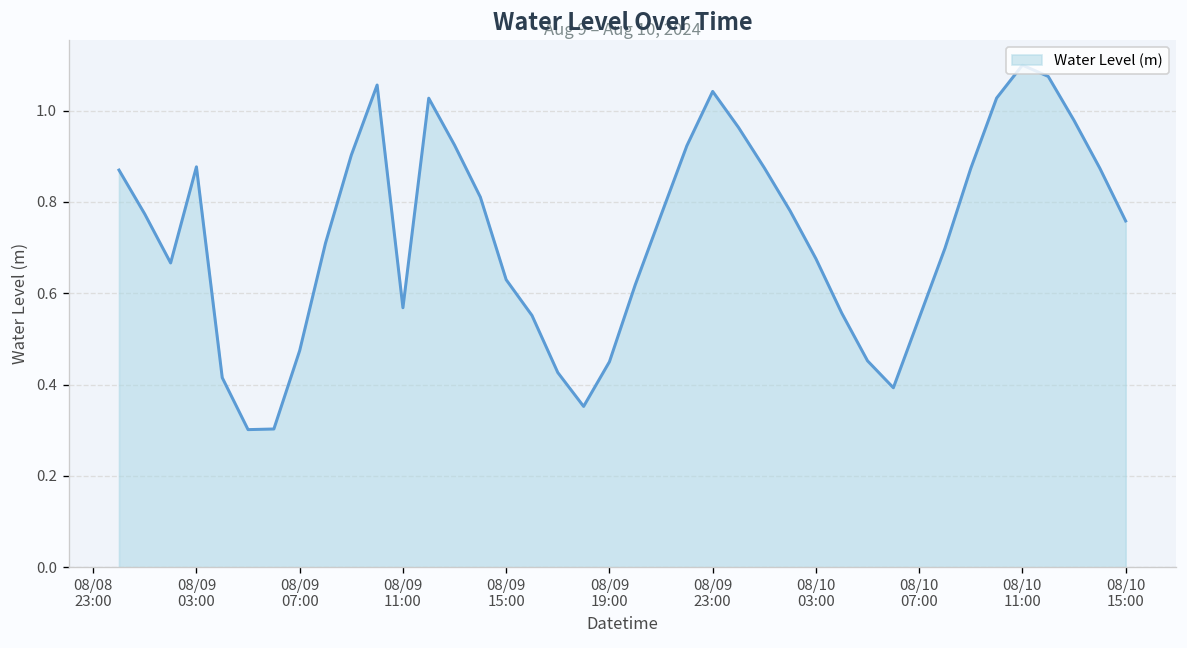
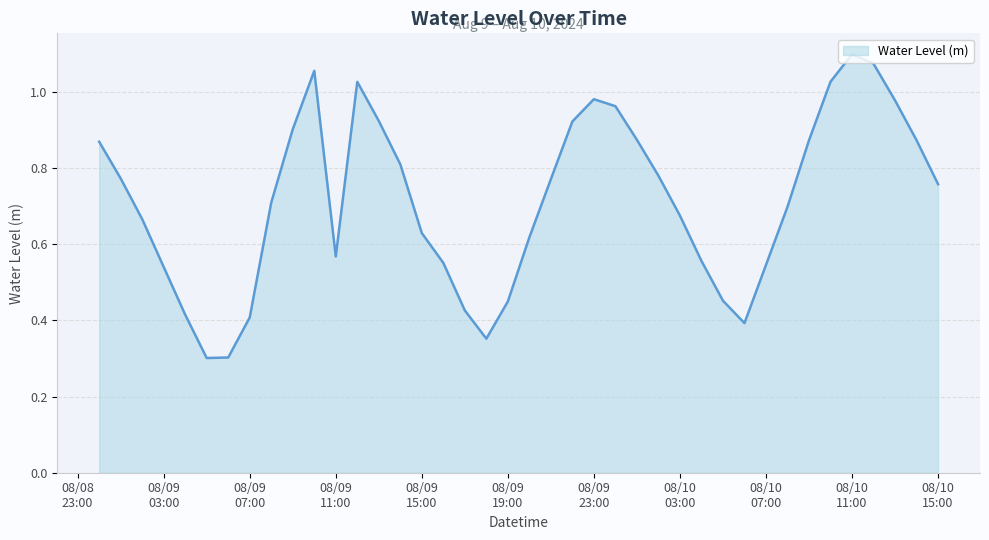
  {
-   "08/09 03:00": 0.88,
-   "08/09 07:00": 0.47,
+   "08/09 03:00": 0.54,
+   "08/09 07:00": 0.41,
    "08/09 11:00": 0.57,
    "08/09 15:00": 0.63,
    "08/09 19:00": 0.45,
-   "08/09 23:00": 1.04,
+   "08/09 23:00": 0.98,
    "08/10 03:00": 0.68,
    "08/10 07:00": 0.55,
    "08/10 15:00": 0.76
  }
